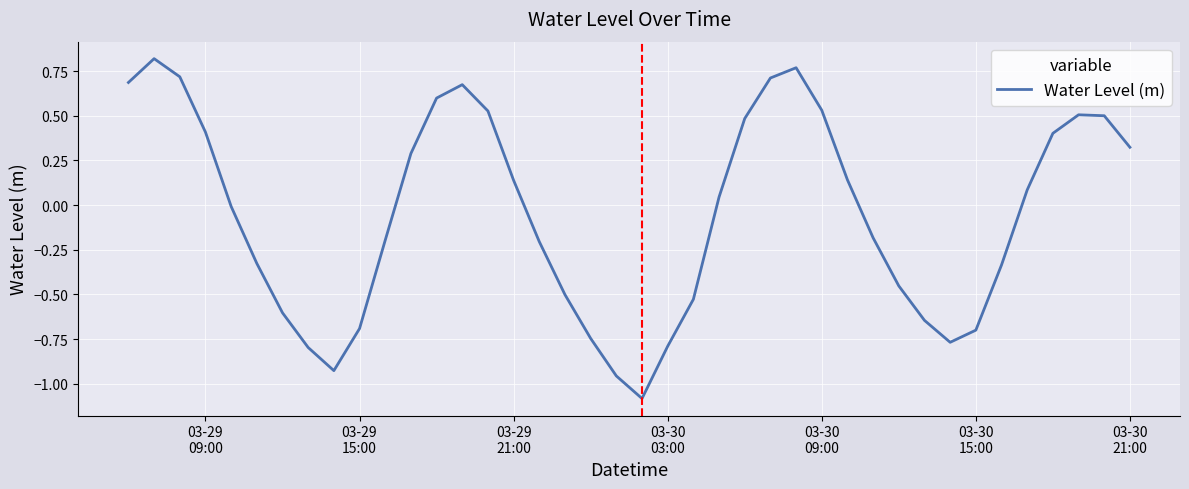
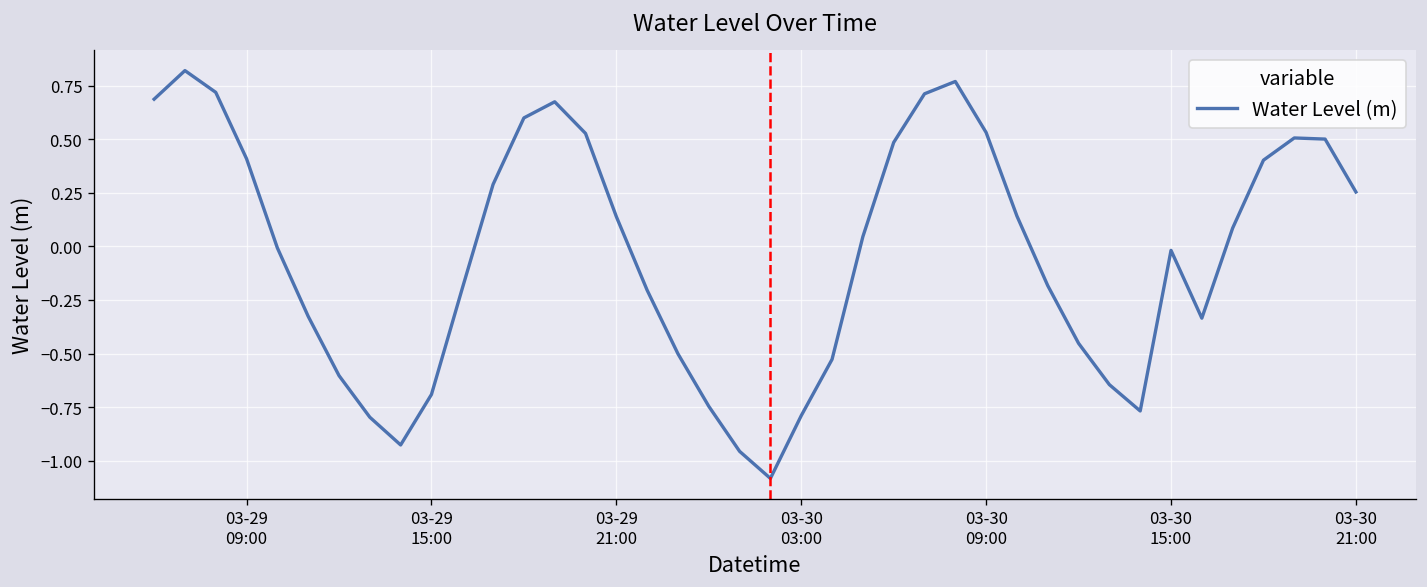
  {
    "03-29 09:00": 0.41,
    "03-29 15:00": -0.69,
    "03-29 21:00": 0.14,
    "03-30 03:00": -0.79,
    "03-30 09:00": 0.53,
-   "03-30 15:00": -0.70,
-   "03-30 21:00": 0.32
+   "03-30 15:00": -0.02,
+   "03-30 21:00": 0.25
  }
